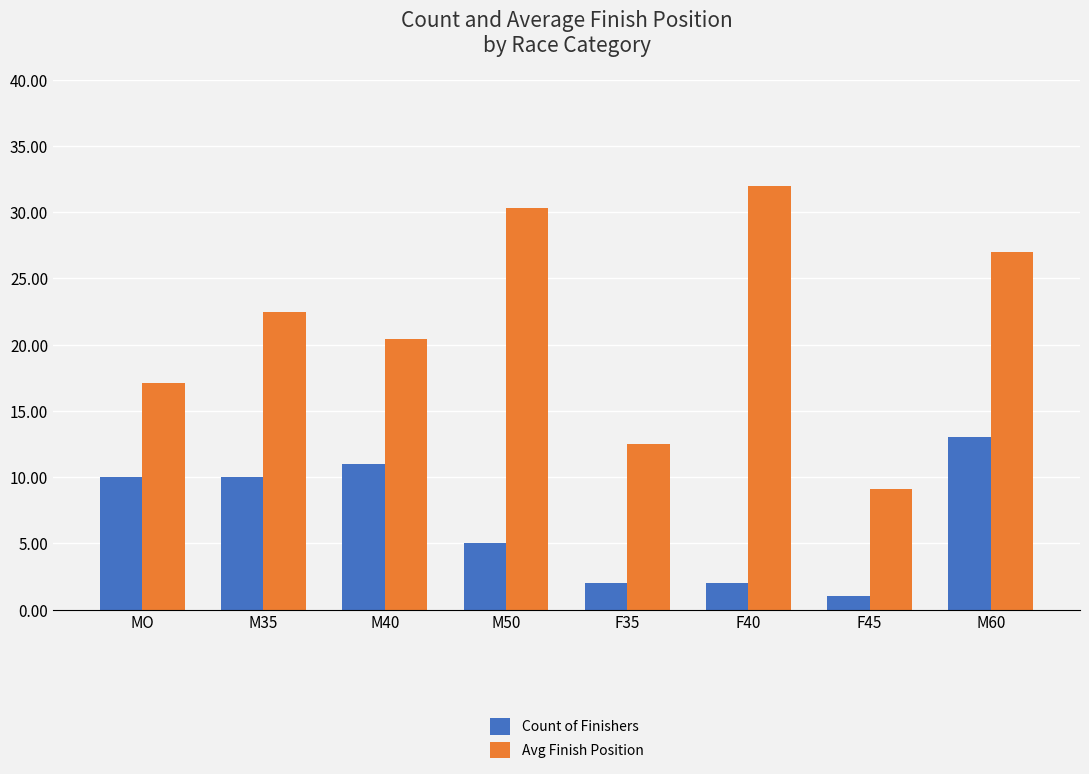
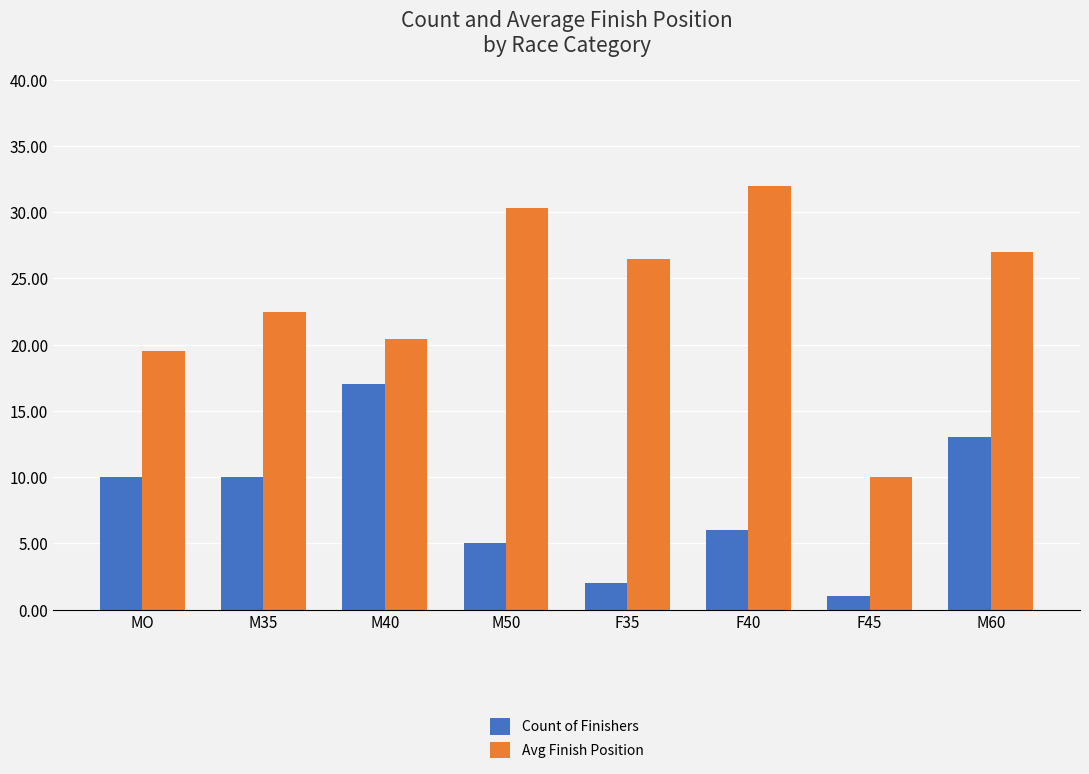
  {
    "Count of Finishers": {
      "MO": 10,
      "M35": 10,
-     "M40": 11,
+     "M40": 17,
      "M50": 5,
      "F35": 2,
-     "F40": 2,
+     "F40": 6,
      "F45": 1,
      "M60": 13
    },
    "Avg Finish Position": {
-     "MO": 17.1,
+     "MO": 19.5,
      "M35": 22.5,
      "M40": 20.4,
      "M50": 30.3,
-     "F35": 12.5,
+     "F35": 26.5,
      "F40": 32.0,
-     "F45": 9.1,
+     "F45": 10.0,
      "M60": 27.0
    }
  }
